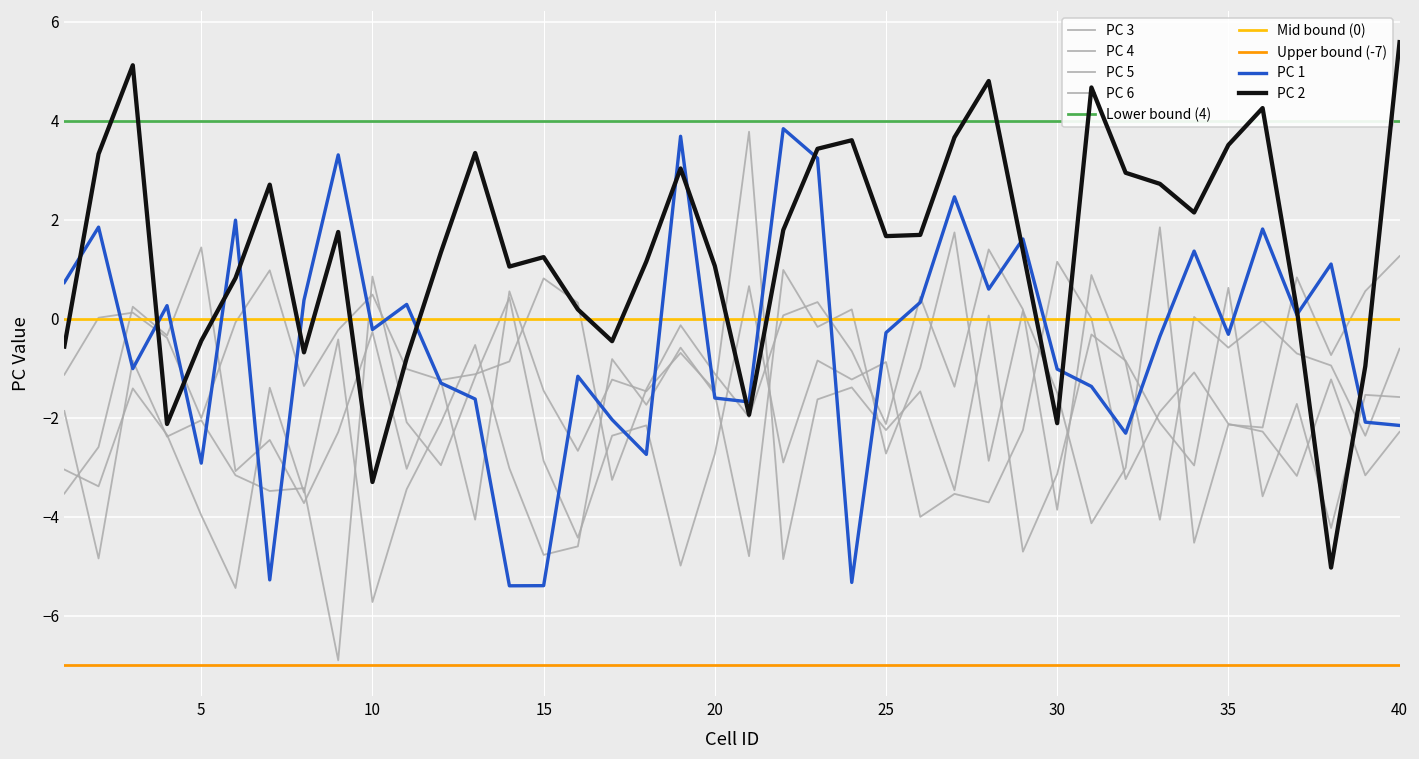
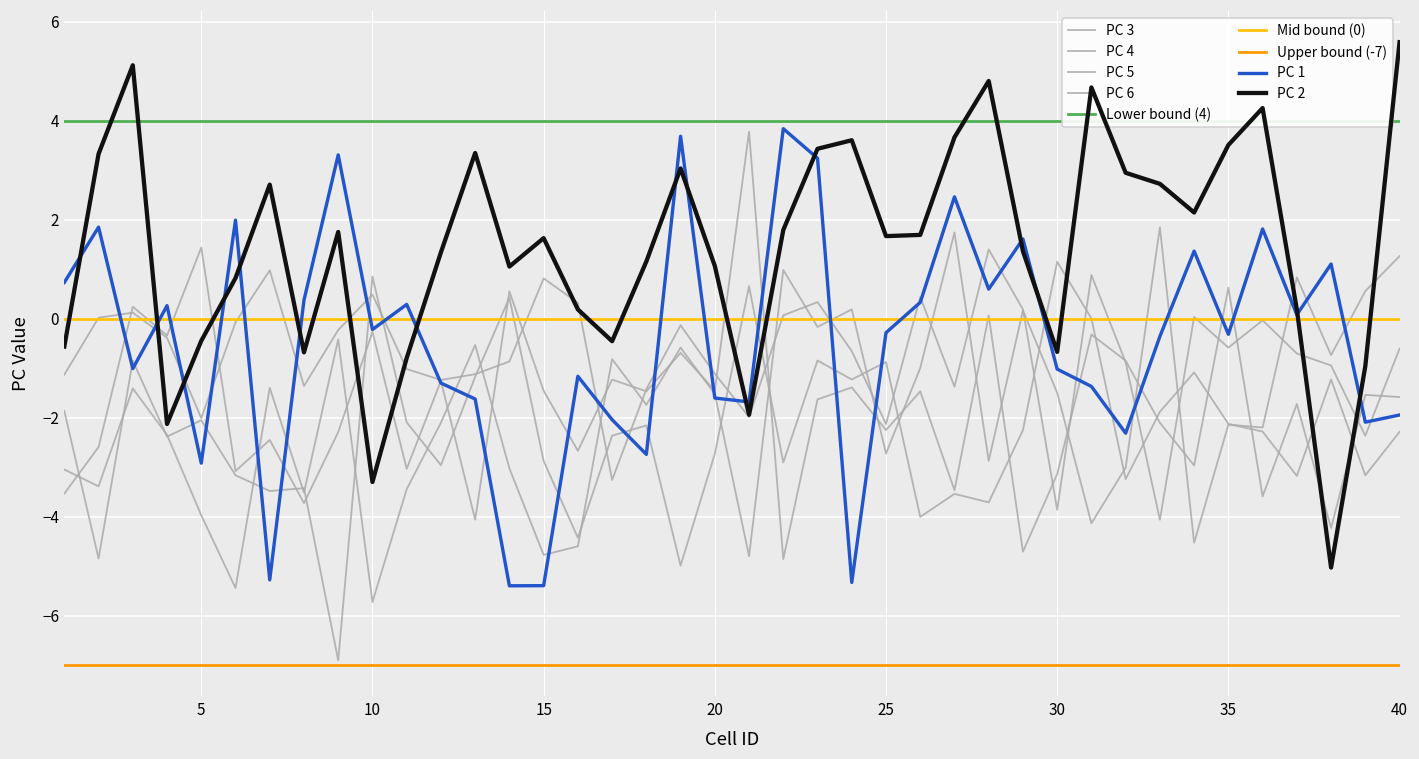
  {
    "PC 1": {
      "5": -2.9,
      "15": -5.4,
      "20": -1.6,
      "25": -0.3,
      "30": -1.0,
      "35": -0.3,
-     "40": -2.2
+     "40": -1.9
    },
    "PC 2": {
      "5": -0.4,
      "10": -3.3,
-     "15": 1.2,
+     "15": 1.6,
      "20": 1.1,
      "25": 1.7,
-     "30": -2.1,
+     "30": -0.7,
      "35": 3.5,
      "40": 5.6
    }
  }
